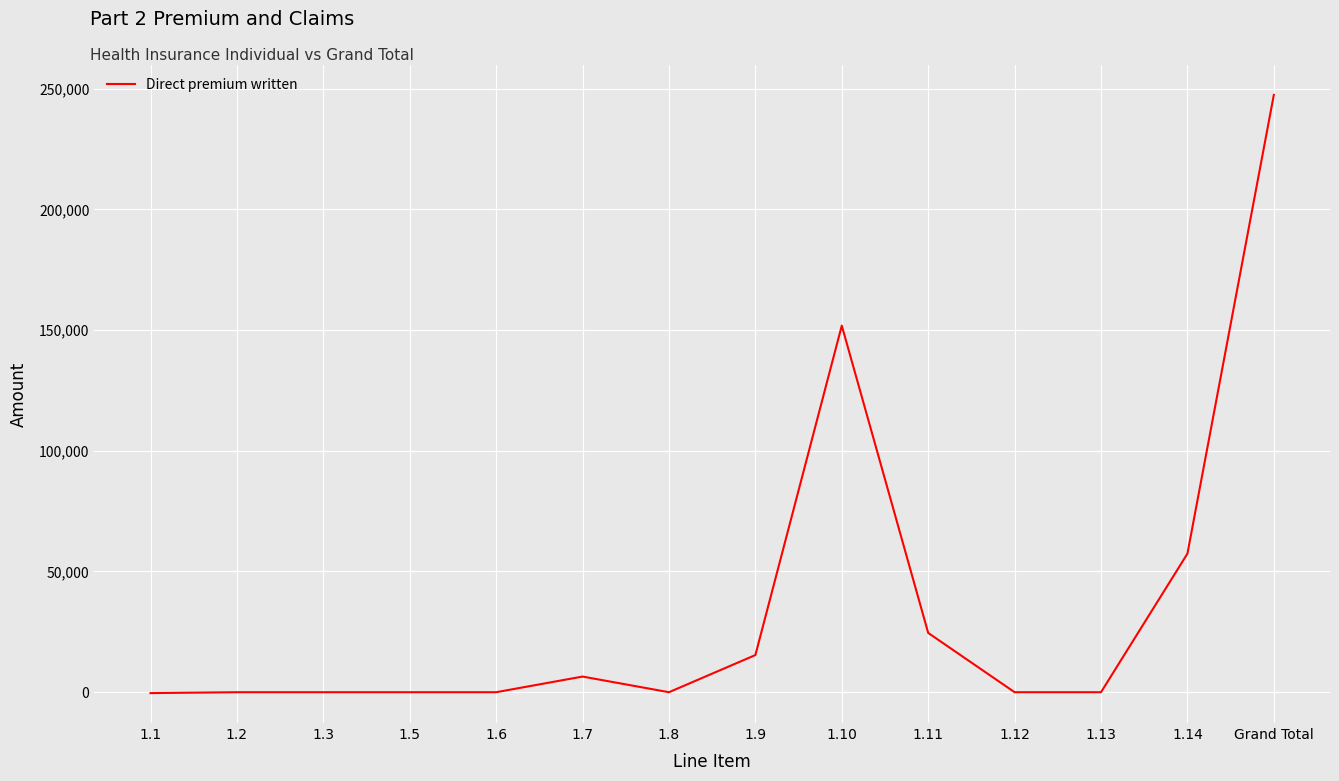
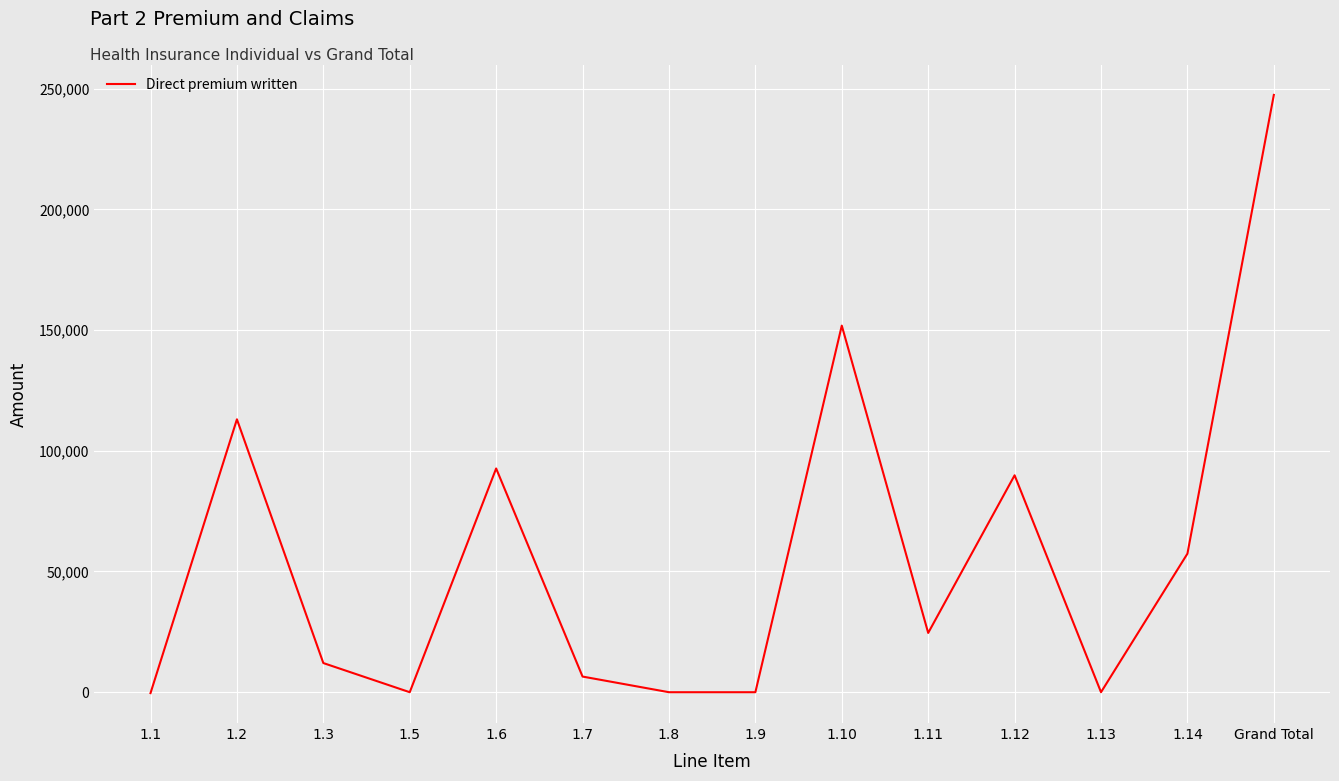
  {
    "1.1": "0",
-   "1.2": "0",
-   "1.3": "0",
+   "1.2": "113,000",
+   "1.3": "12,000",
    "1.5": "0",
-   "1.6": "0",
+   "1.6": "93,000",
    "1.7": "6,000",
    "1.8": "0",
-   "1.9": "15,000",
+   "1.9": "0",
    "1.10": "152,000",
    "1.11": "25,000",
-   "1.12": "0",
+   "1.12": "90,000",
    "1.13": "0",
    "1.14": "57,000",
    "Grand Total": "247,000"
  }
